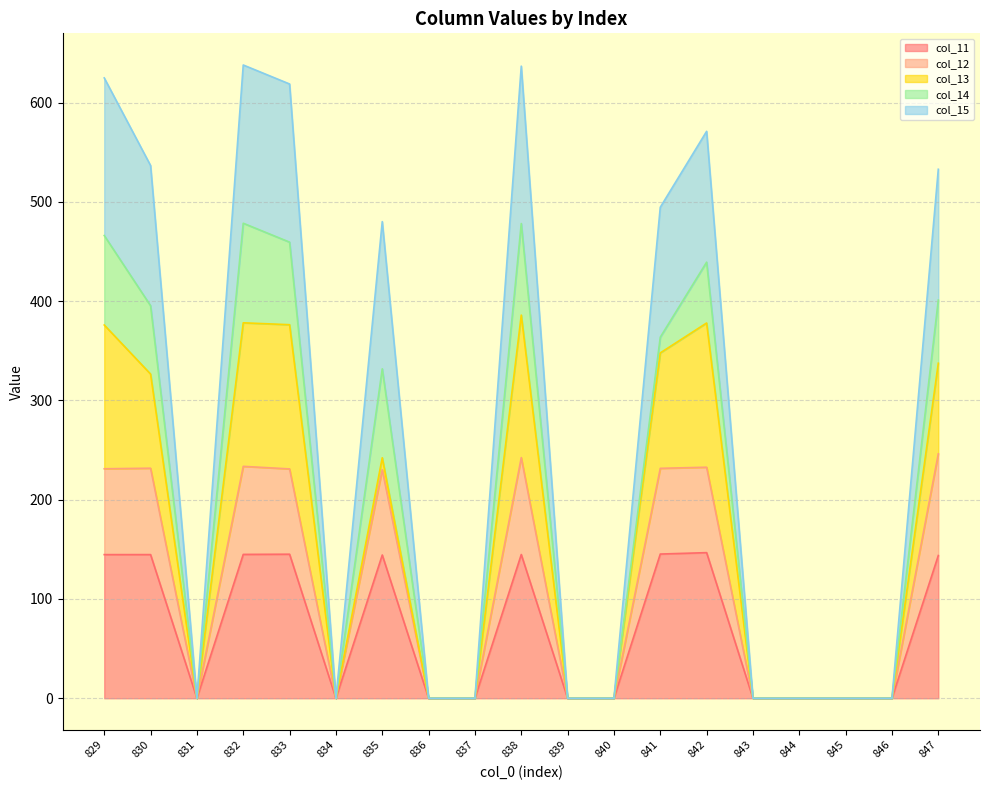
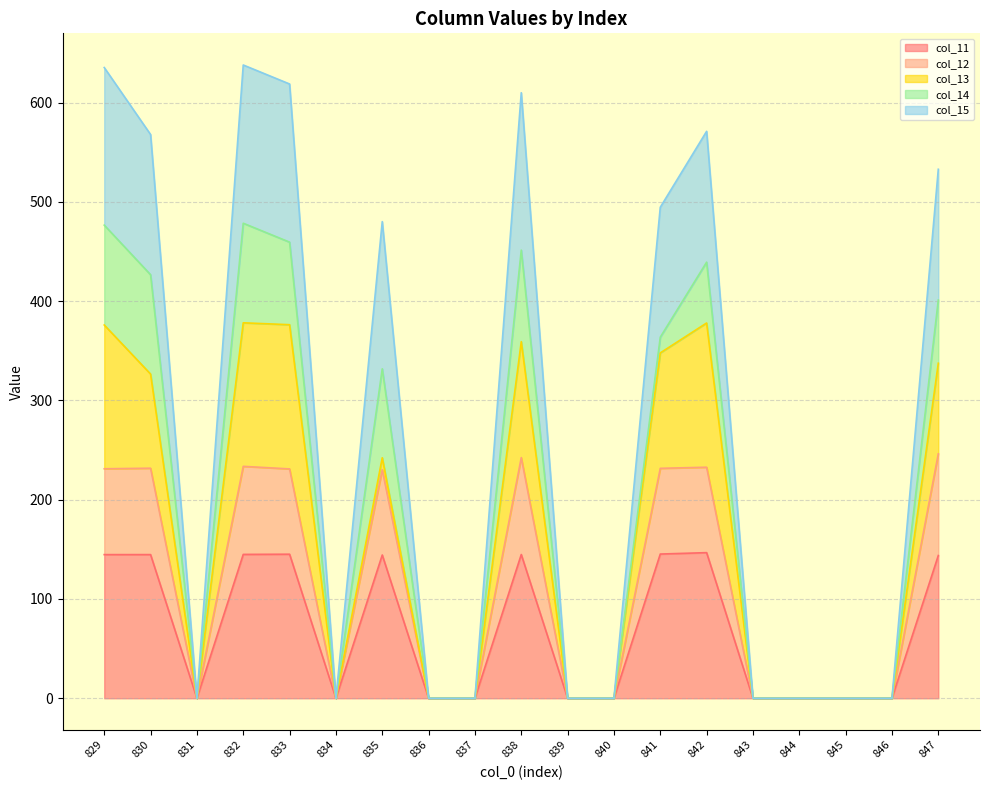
  {
    "col_13": {
      "829": 140,
      "830": 90,
      "832": 140,
      "833": 150,
      "835": 10,
-     "838": 140,
+     "838": 120,
      "841": 120,
      "842": 150,
      "847": 90
    },
    "col_14": {
-     "829": 90,
-     "830": 70,
+     "829": 100,
+     "830": 100,
      "832": 100,
      "833": 80,
      "835": 90,
      "838": 90,
      "841": 20,
      "842": 60,
      "847": 60
    },
    "col_15": {
      "829": 160,
      "830": 140,
      "832": 160,
      "833": 160,
      "835": 150,
      "838": 160,
      "841": 130,
      "842": 130,
      "847": 130
    }
  }
